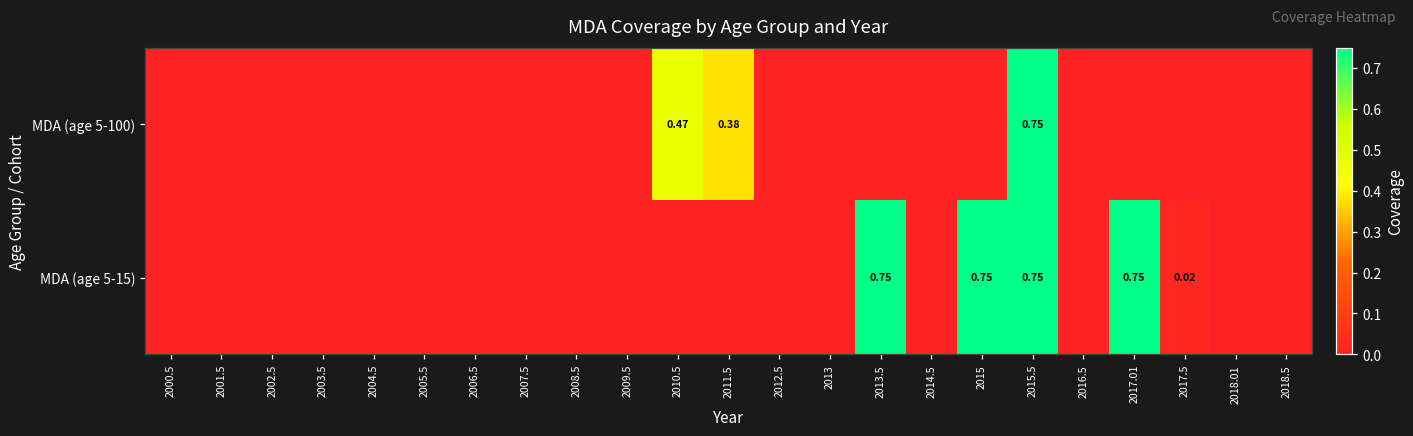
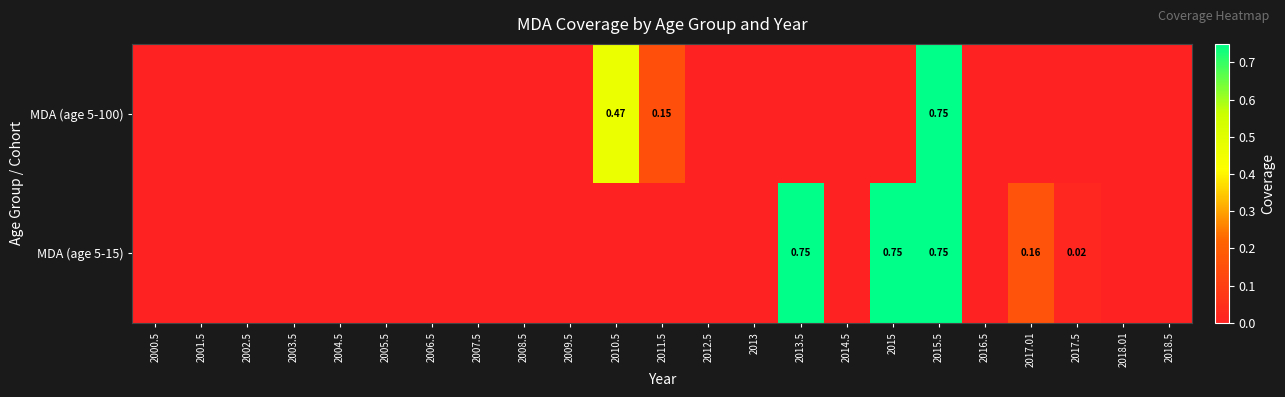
  {
    "MDA (age 5-100)": {
      "2010.5": 0.47,
-     "2011.5": 0.38,
+     "2011.5": 0.15,
      "2015.5": 0.75
    },
    "MDA (age 5-15)": {
      "2013.5": 0.75,
      "2015": 0.75,
      "2015.5": 0.75,
-     "2017.01": 0.75,
+     "2017.01": 0.16,
      "2017.5": 0.02
    }
  }
